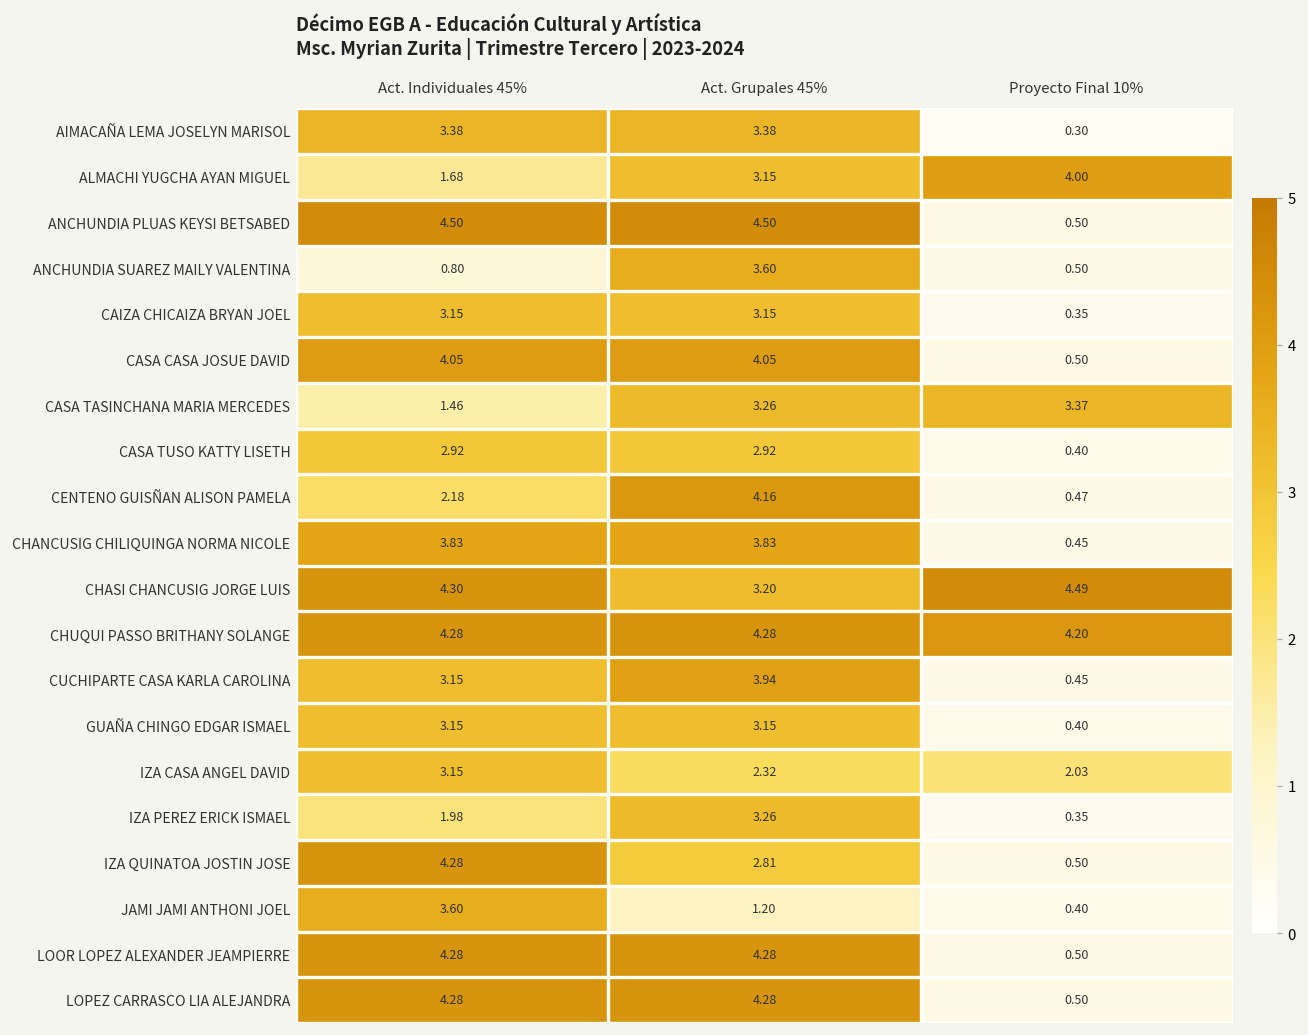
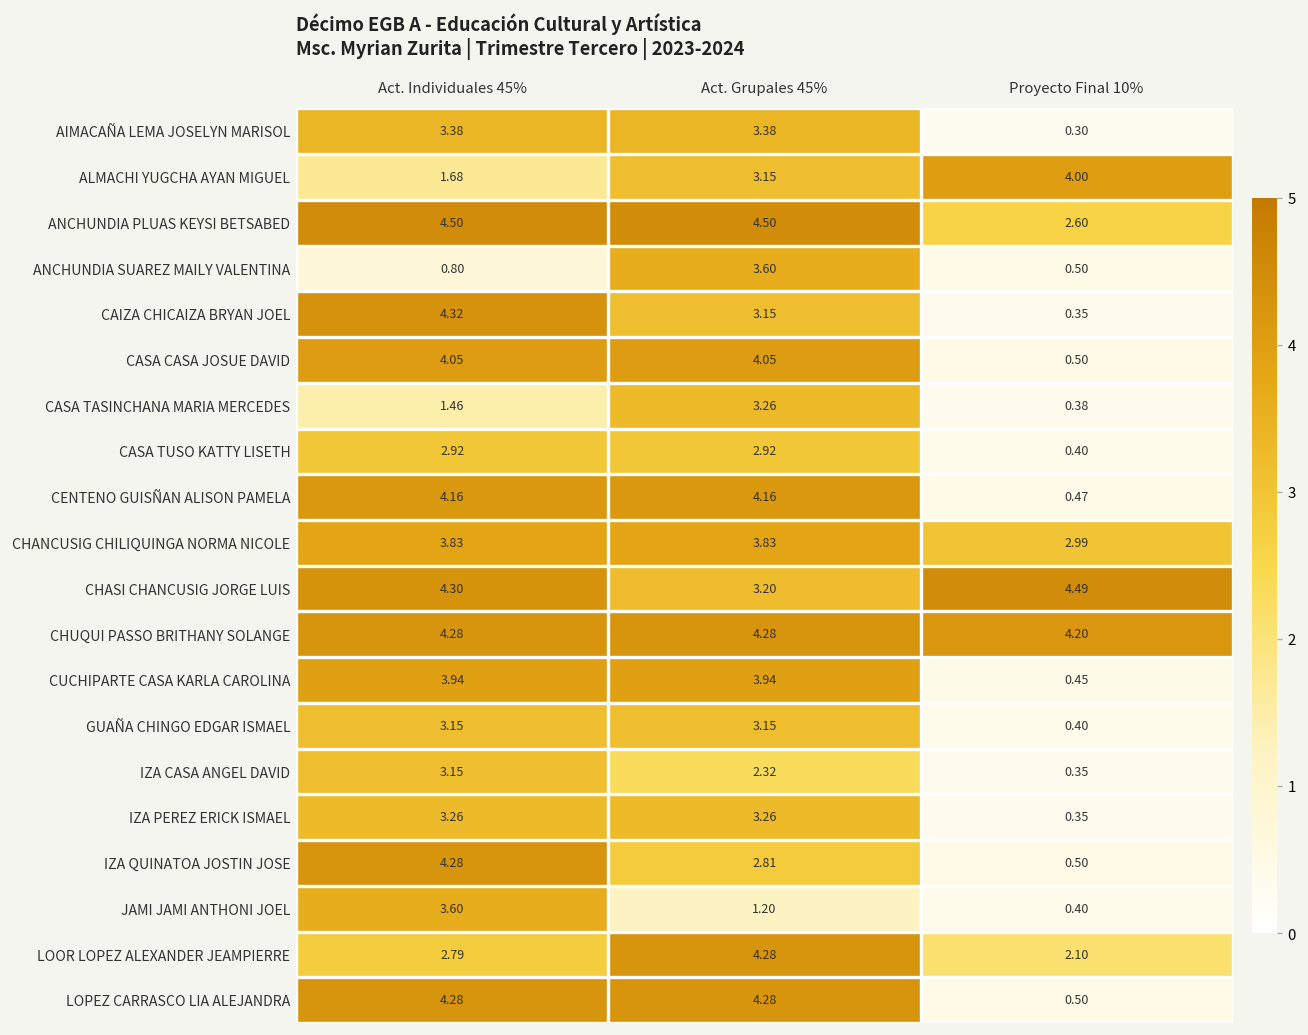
  {
    "AIMACAÑA LEMA JOSELYN MARISOL": {
      "Act. Individuales 45%": 3.38,
      "Act. Grupales 45%": 3.38,
      "Proyecto Final 10%": 0.30
    },
    "ALMACHI YUGCHA AYAN MIGUEL": {
      "Act. Individuales 45%": 1.68,
      "Act. Grupales 45%": 3.15,
      "Proyecto Final 10%": 4.00
    },
    "ANCHUNDIA PLUAS KEYSI BETSABED": {
      "Act. Individuales 45%": 4.50,
      "Act. Grupales 45%": 4.50,
-     "Proyecto Final 10%": 0.50
+     "Proyecto Final 10%": 2.60
    },
    "ANCHUNDIA SUAREZ MAILY VALENTINA": {
      "Act. Individuales 45%": 0.80,
      "Act. Grupales 45%": 3.60,
      "Proyecto Final 10%": 0.50
    },
    "CAIZA CHICAIZA BRYAN JOEL": {
-     "Act. Individuales 45%": 3.15,
+     "Act. Individuales 45%": 4.32,
      "Act. Grupales 45%": 3.15,
      "Proyecto Final 10%": 0.35
    },
    "CASA CASA JOSUE DAVID": {
      "Act. Individuales 45%": 4.05,
      "Act. Grupales 45%": 4.05,
      "Proyecto Final 10%": 0.50
    },
    "CASA TASINCHANA MARIA MERCEDES": {
      "Act. Individuales 45%": 1.46,
      "Act. Grupales 45%": 3.26,
-     "Proyecto Final 10%": 3.37
+     "Proyecto Final 10%": 0.38
    },
    "CASA TUSO KATTY LISETH": {
      "Act. Individuales 45%": 2.92,
      "Act. Grupales 45%": 2.92,
      "Proyecto Final 10%": 0.40
    },
    "CENTENO GUISÑAN ALISON PAMELA": {
-     "Act. Individuales 45%": 2.18,
+     "Act. Individuales 45%": 4.16,
      "Act. Grupales 45%": 4.16,
      "Proyecto Final 10%": 0.47
    },
    "CHANCUSIG CHILIQUINGA NORMA NICOLE": {
      "Act. Individuales 45%": 3.83,
      "Act. Grupales 45%": 3.83,
-     "Proyecto Final 10%": 0.45
+     "Proyecto Final 10%": 2.99
    },
    "CHASI CHANCUSIG JORGE LUIS": {
      "Act. Individuales 45%": 4.30,
      "Act. Grupales 45%": 3.20,
      "Proyecto Final 10%": 4.49
    },
    "CHUQUI PASSO BRITHANY SOLANGE": {
      "Act. Individuales 45%": 4.28,
      "Act. Grupales 45%": 4.28,
      "Proyecto Final 10%": 4.20
    },
    "CUCHIPARTE CASA KARLA CAROLINA": {
-     "Act. Individuales 45%": 3.15,
+     "Act. Individuales 45%": 3.94,
      "Act. Grupales 45%": 3.94,
      "Proyecto Final 10%": 0.45
    },
    "GUAÑA CHINGO EDGAR ISMAEL": {
      "Act. Individuales 45%": 3.15,
      "Act. Grupales 45%": 3.15,
      "Proyecto Final 10%": 0.40
    },
    "IZA CASA ANGEL DAVID": {
      "Act. Individuales 45%": 3.15,
      "Act. Grupales 45%": 2.32,
-     "Proyecto Final 10%": 2.03
+     "Proyecto Final 10%": 0.35
    },
    "IZA PEREZ ERICK ISMAEL": {
-     "Act. Individuales 45%": 1.98,
+     "Act. Individuales 45%": 3.26,
      "Act. Grupales 45%": 3.26,
      "Proyecto Final 10%": 0.35
    },
    "IZA QUINATOA JOSTIN JOSE": {
      "Act. Individuales 45%": 4.28,
      "Act. Grupales 45%": 2.81,
      "Proyecto Final 10%": 0.50
    },
    "JAMI JAMI ANTHONI JOEL": {
      "Act. Individuales 45%": 3.60,
      "Act. Grupales 45%": 1.20,
      "Proyecto Final 10%": 0.40
    },
    "LOOR LOPEZ ALEXANDER JEAMPIERRE": {
-     "Act. Individuales 45%": 4.28,
+     "Act. Individuales 45%": 2.79,
      "Act. Grupales 45%": 4.28,
-     "Proyecto Final 10%": 0.50
+     "Proyecto Final 10%": 2.10
    },
    "LOPEZ CARRASCO LIA ALEJANDRA": {
      "Act. Individuales 45%": 4.28,
      "Act. Grupales 45%": 4.28,
      "Proyecto Final 10%": 0.50
    }
  }
